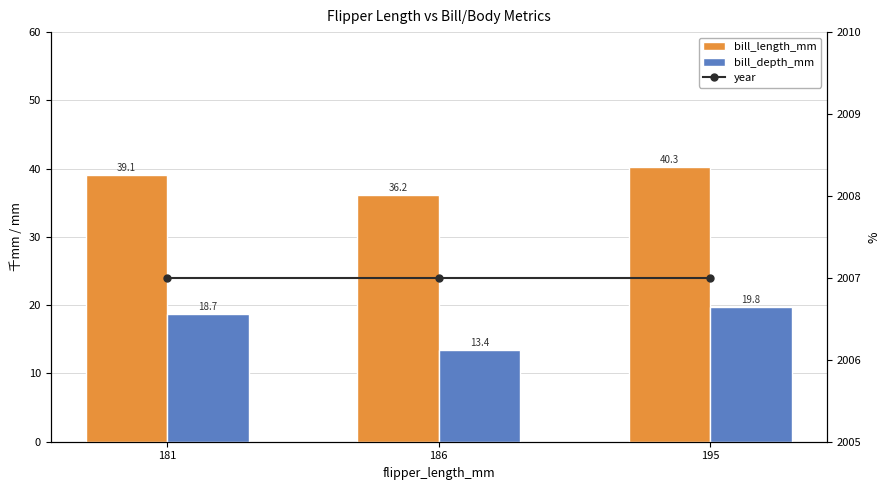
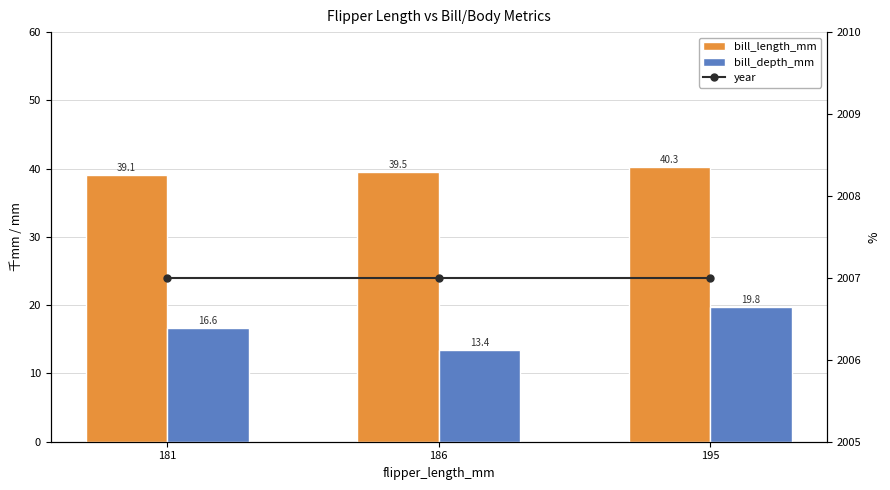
  {
    "bill_length_mm": {
      "181": 39.1,
-     "186": 36.2,
+     "186": 39.5,
      "195": 40.3
    },
    "bill_depth_mm": {
-     "181": 18.7,
+     "181": 16.6,
      "186": 13.4,
      "195": 19.8
    }
  }
